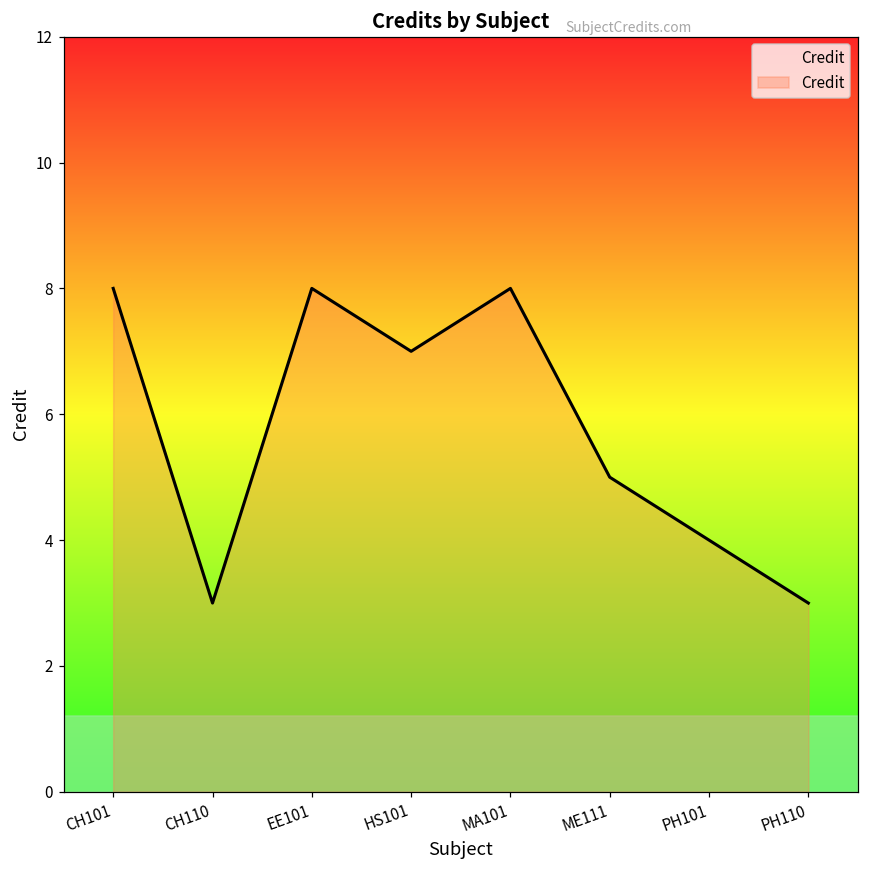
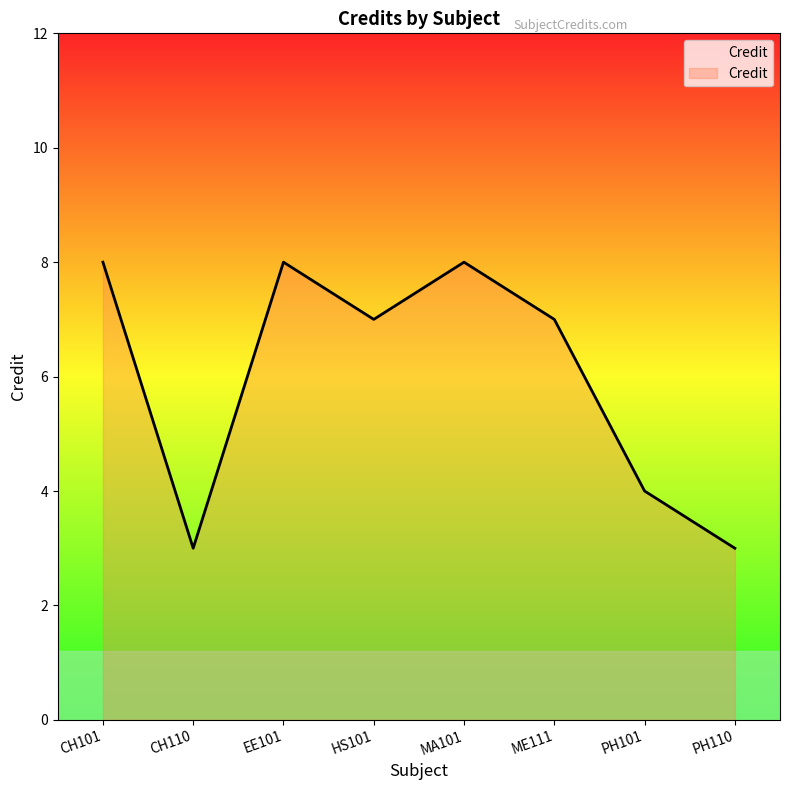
  {
    "CH101": 8,
    "CH110": 3,
    "EE101": 8,
    "HS101": 7,
    "MA101": 8,
-   "ME111": 5,
+   "ME111": 7,
    "PH101": 4,
    "PH110": 3
  }
